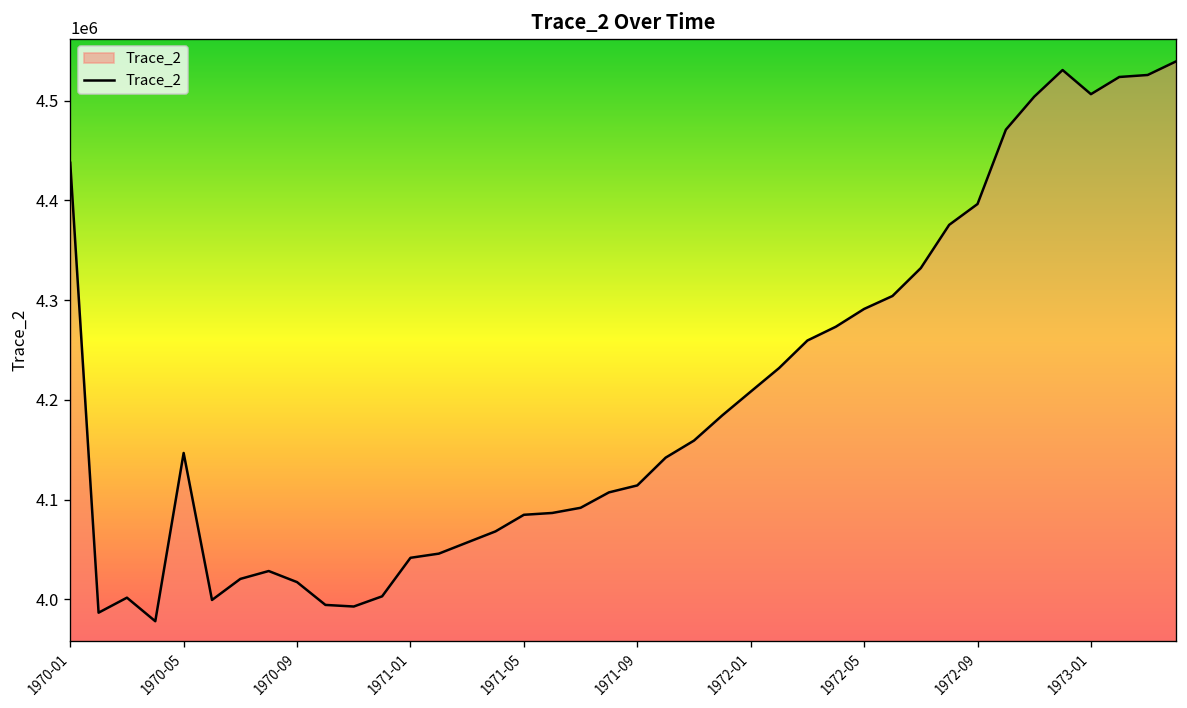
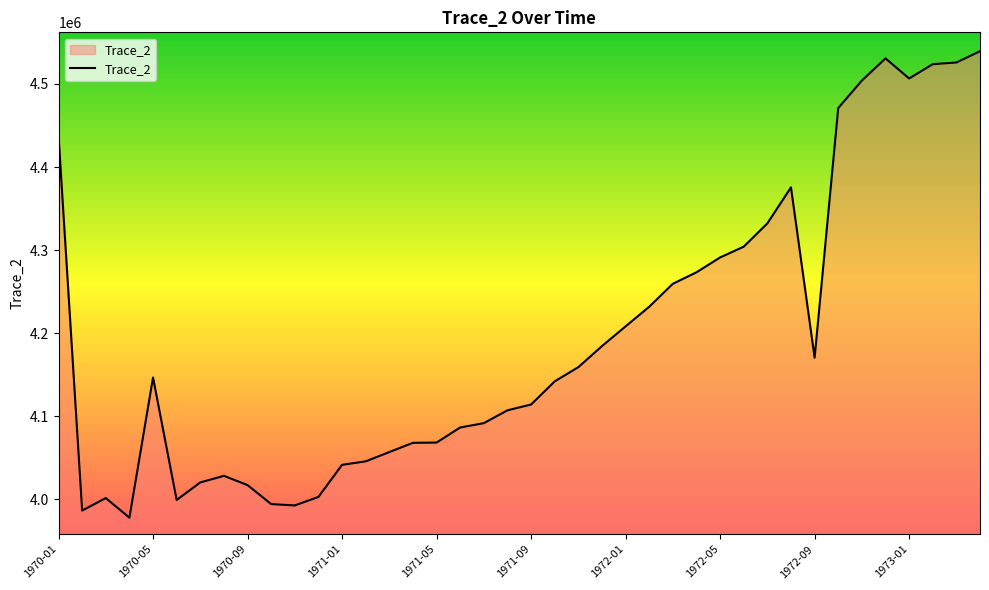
  {
    "1970-01": 4440000,
    "1970-05": 4150000,
    "1970-09": 4020000,
    "1971-01": 4040000,
-   "1971-05": 4080000,
+   "1971-05": 4070000,
    "1971-09": 4110000,
    "1972-01": 4210000,
    "1972-05": 4290000,
-   "1972-09": 4400000,
+   "1972-09": 4170000,
    "1973-01": 4510000
  }
